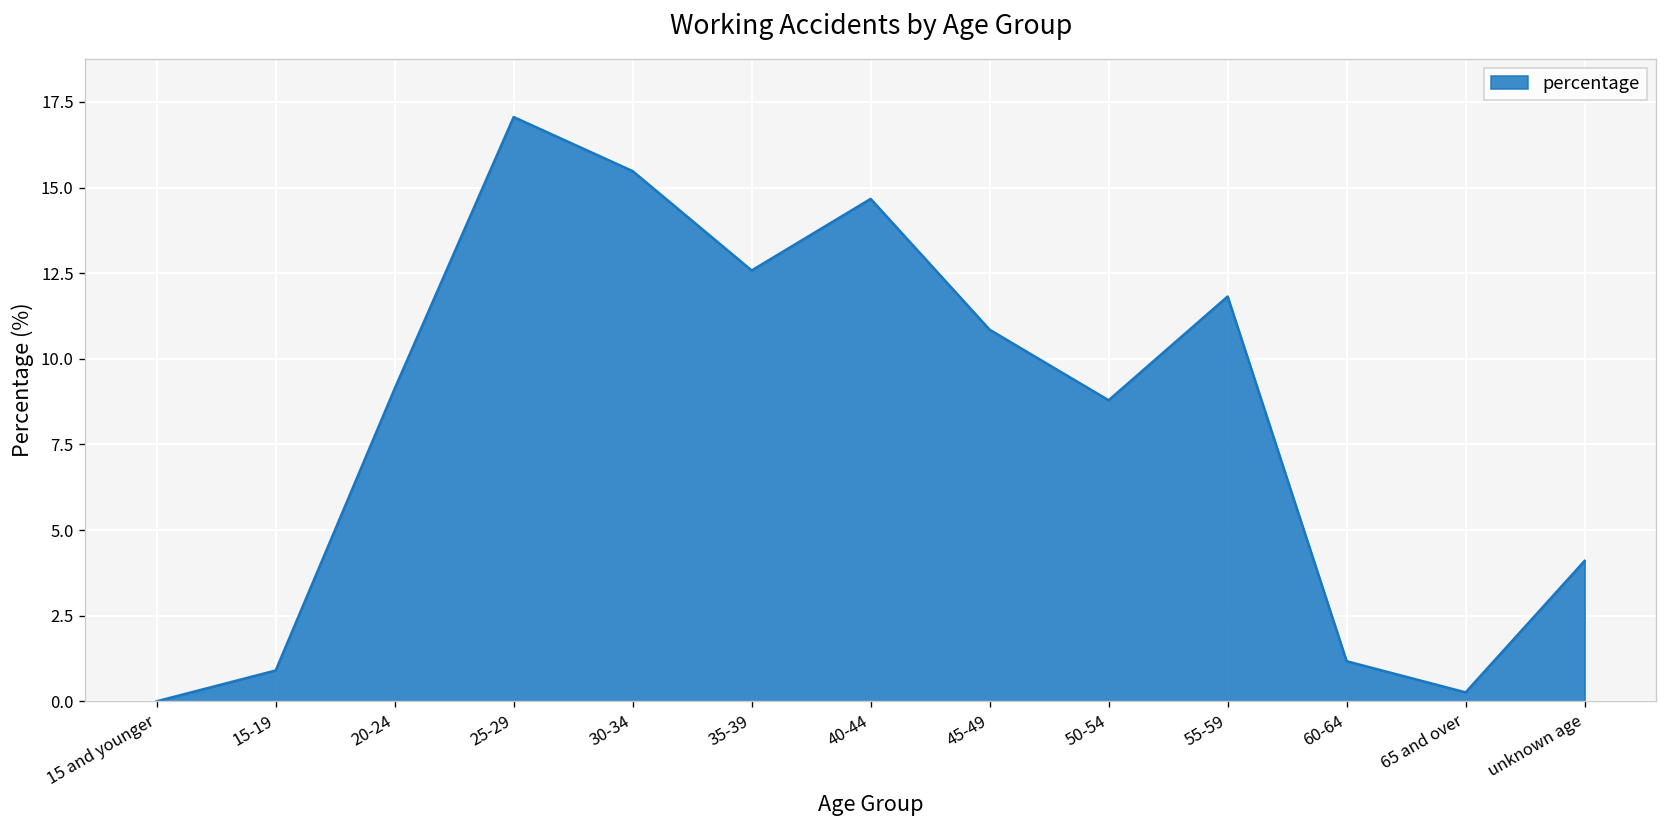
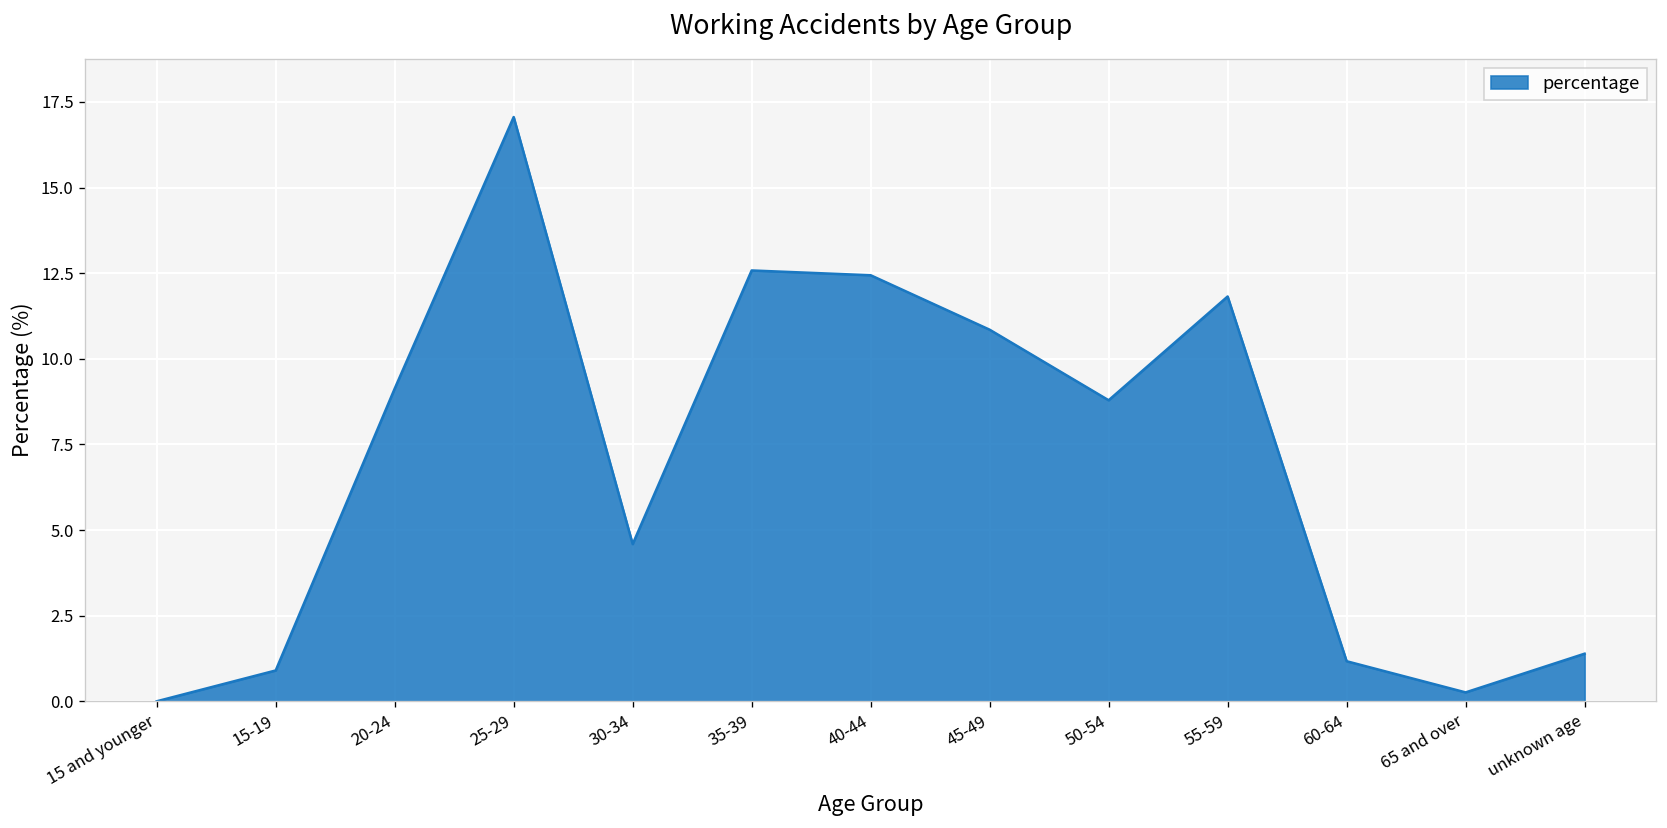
  {
    "15 and younger": 0.0,
    "15-19": 0.9,
    "20-24": 9.1,
    "25-29": 17.1,
-   "30-34": 15.5,
+   "30-34": 4.6,
    "35-39": 12.6,
-   "40-44": 14.7,
+   "40-44": 12.4,
    "45-49": 10.9,
    "50-54": 8.8,
    "55-59": 11.8,
    "60-64": 1.2,
    "65 and over": 0.3,
-   "unknown age": 4.1
+   "unknown age": 1.4
  }
